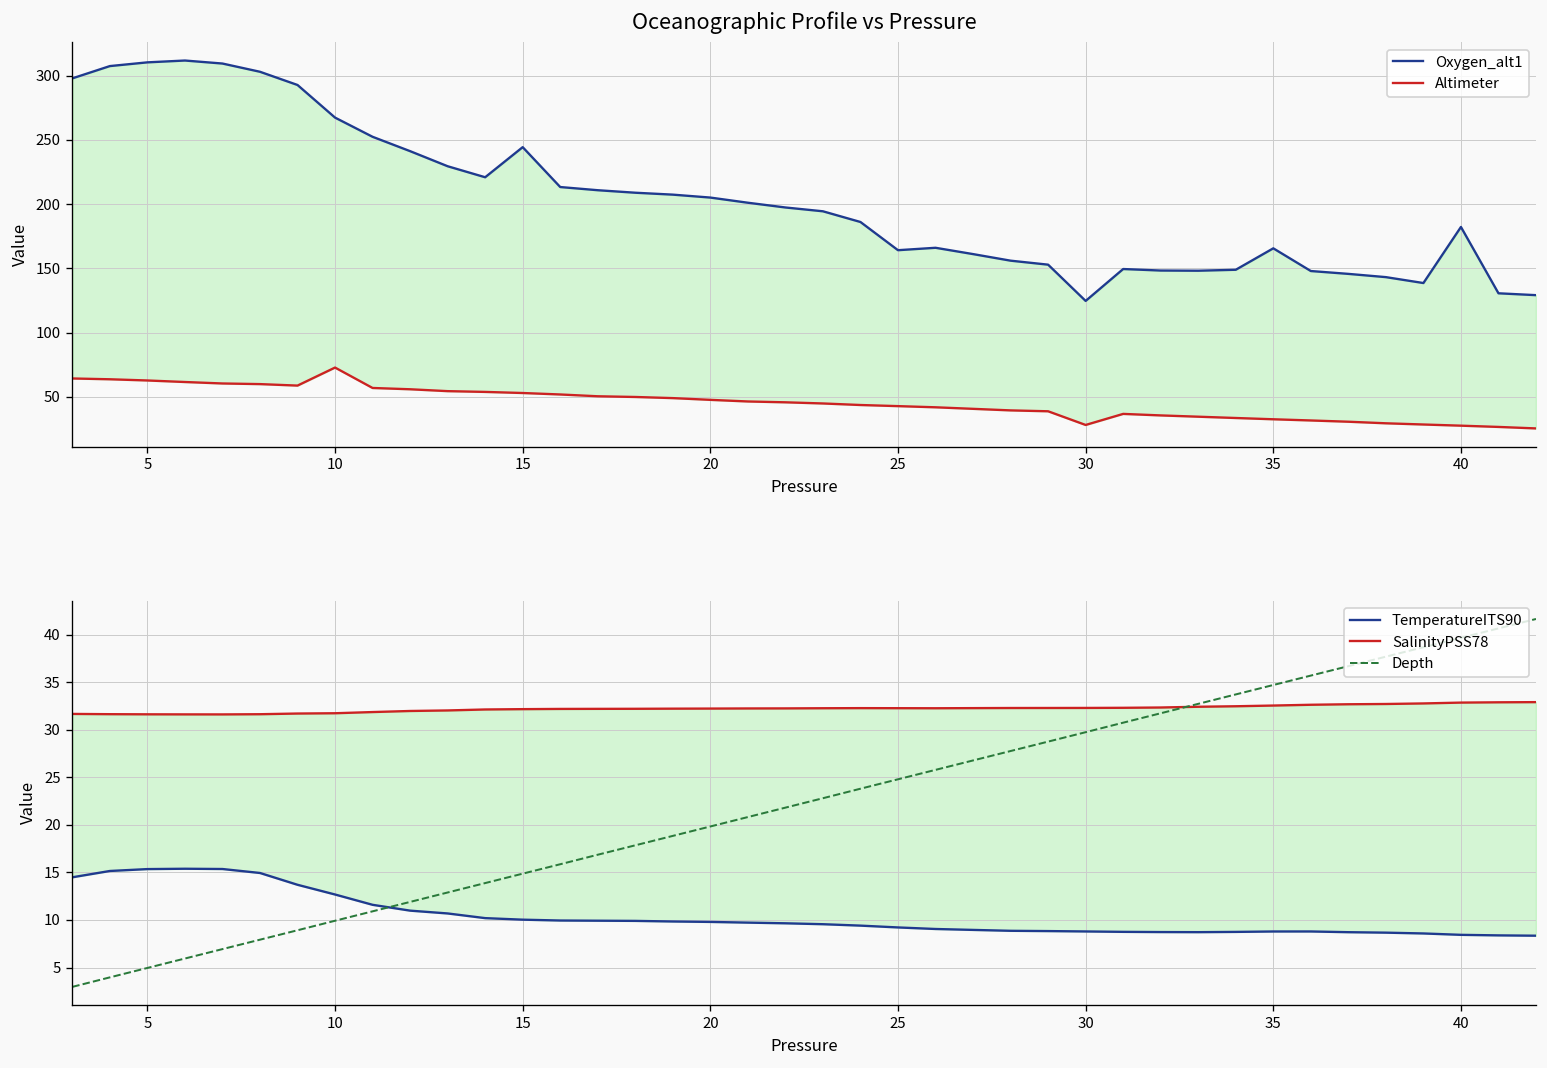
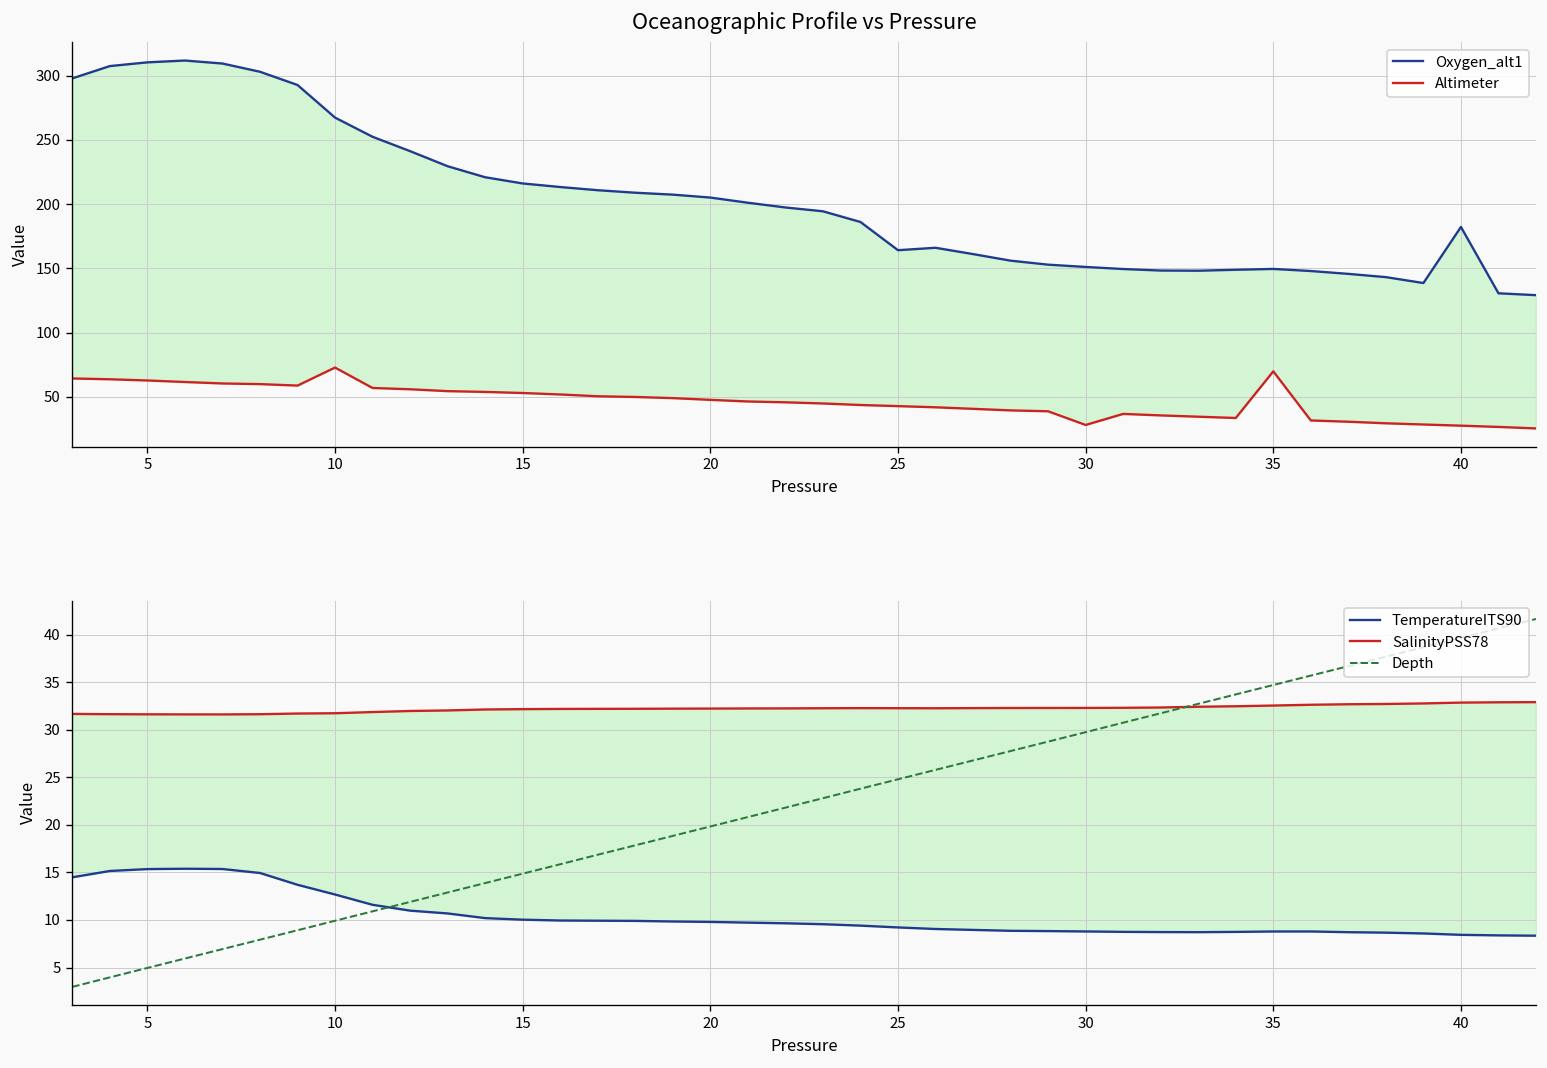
  {
    "Oceanographic Profile vs Pressure": {
      "Oxygen_alt1": {
        "5": 310,
        "10": 267,
-       "15": 244,
+       "15": 216,
        "20": 205,
        "25": 164,
-       "30": 125,
-       "35": 166,
+       "30": 151,
+       "35": 150,
        "40": 182
      },
      "Altimeter": {
        "5": 63,
        "10": 73,
        "15": 53,
        "20": 48,
        "25": 43,
        "30": 28,
-       "35": 33,
+       "35": 70,
        "40": 28
      }
    }
  }
